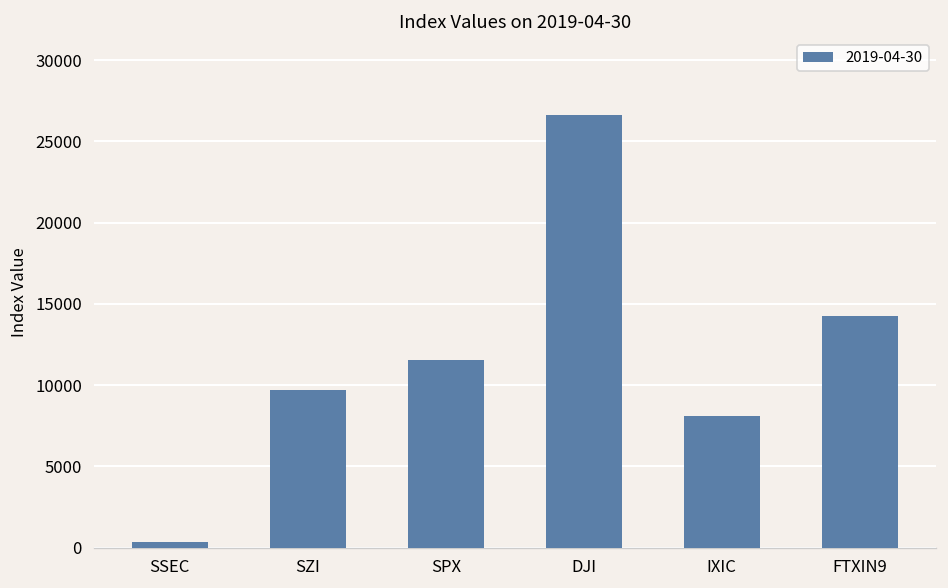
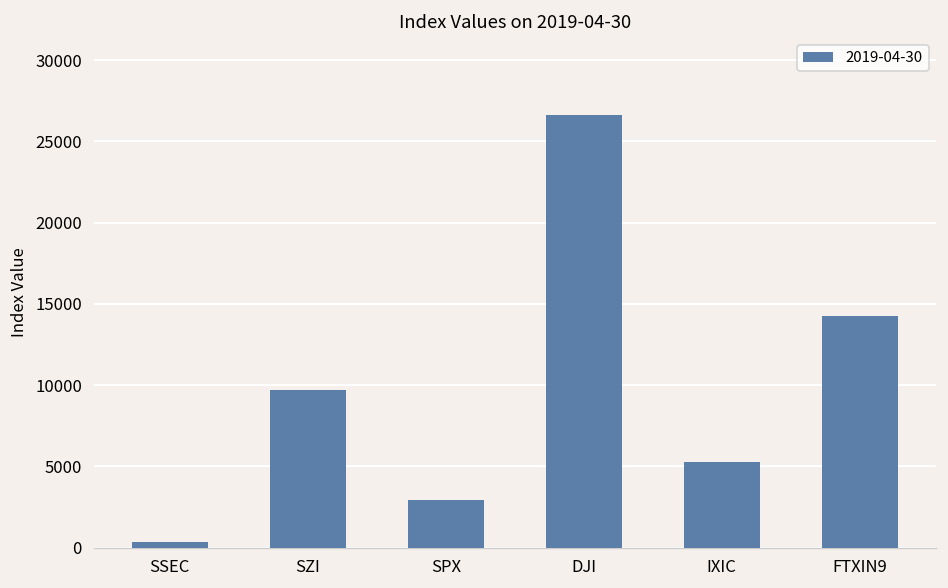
  {
    "SSEC": 300,
    "SZI": 9700,
-   "SPX": 11600,
+   "SPX": 2900,
    "DJI": 26600,
-   "IXIC": 8100,
+   "IXIC": 5200,
    "FTXIN9": 14300
  }
